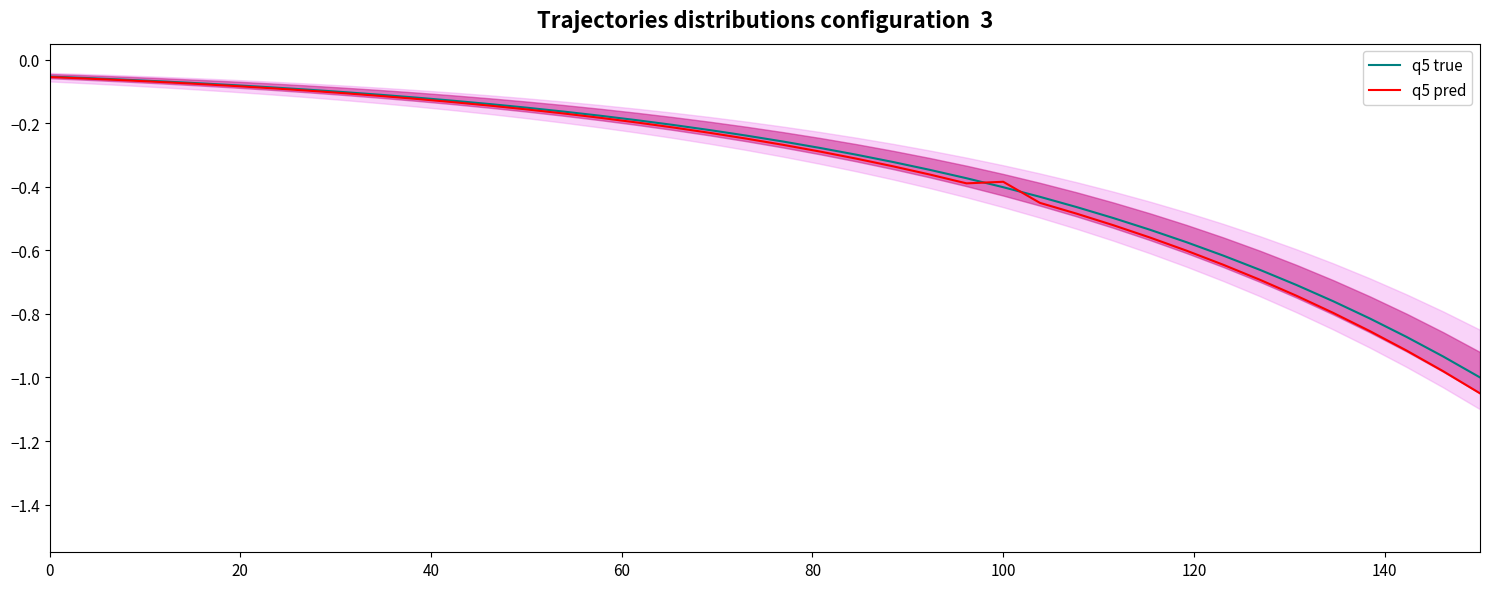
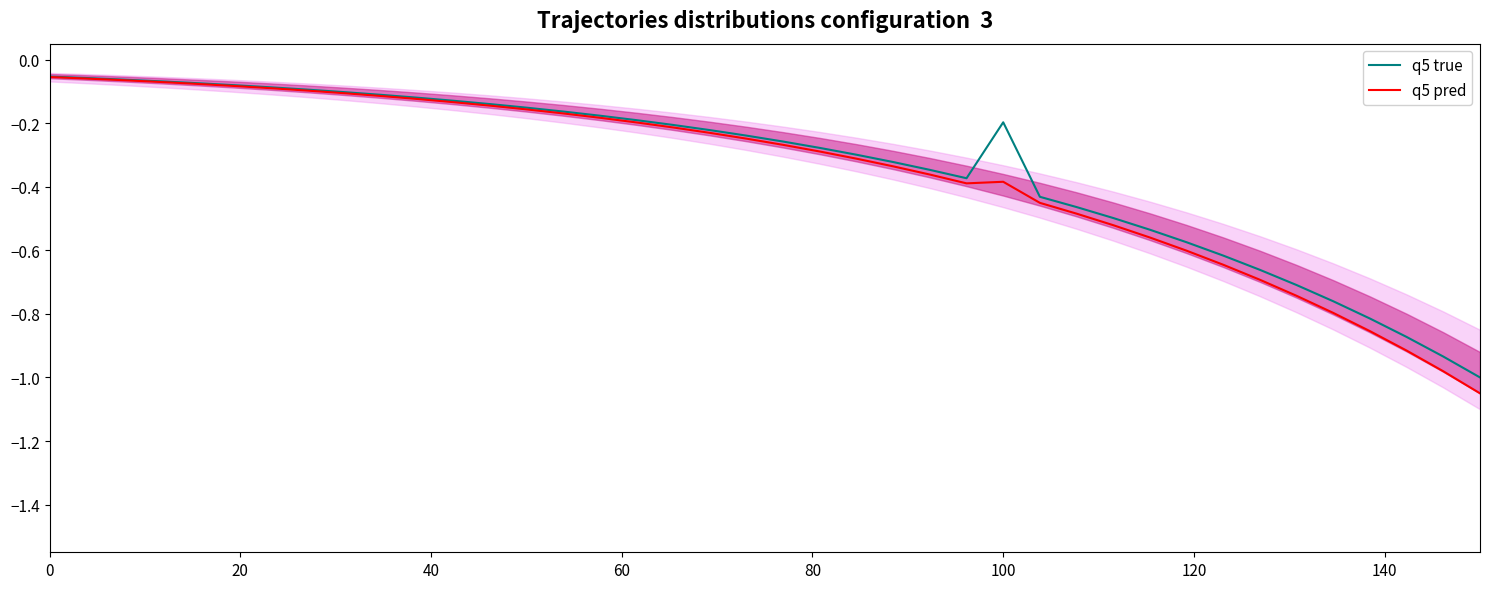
  {
    "q5 true": {
-     "100": -0.40
+     "100": -0.20
    },
    "q5 pred": {
      "100": -0.38
    }
  }
